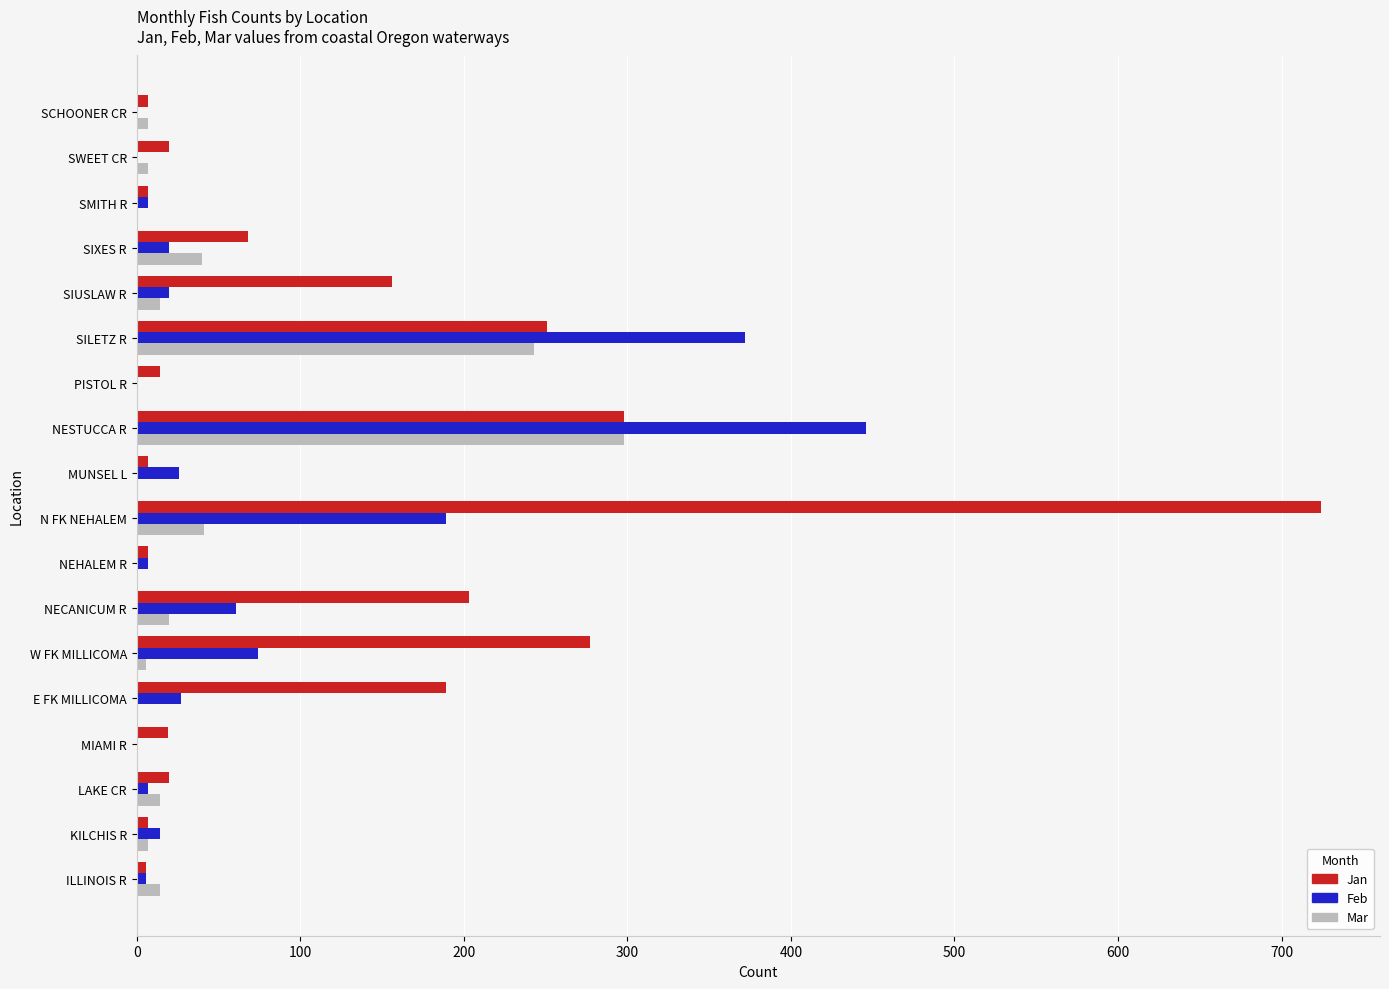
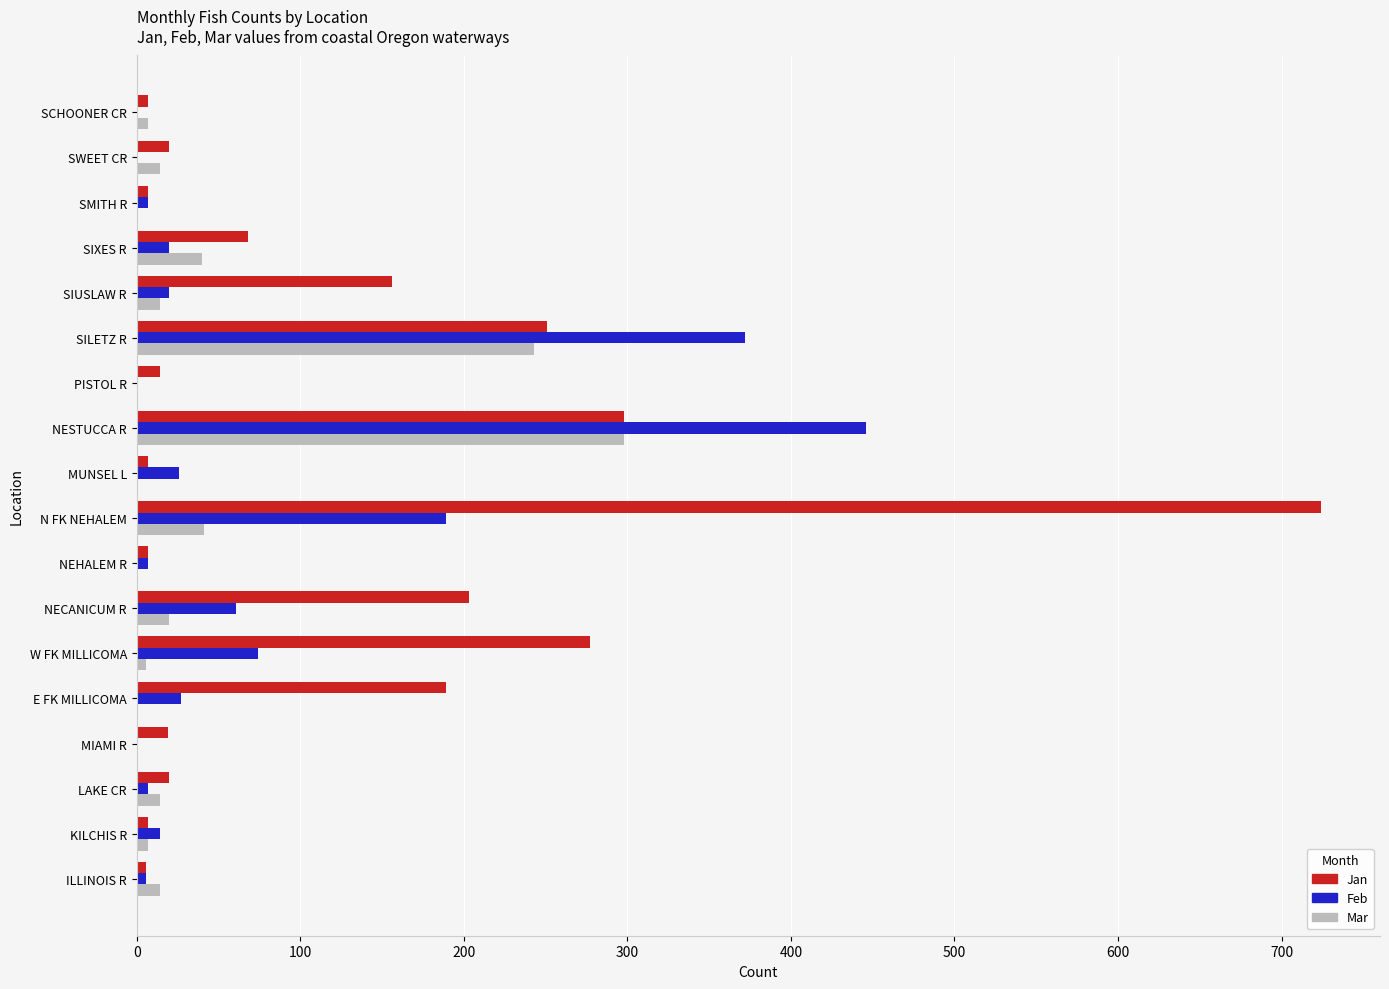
  {
    "Jan": {
      "SCHOONER CR": 7,
      "SWEET CR": 20,
      "SMITH R": 7,
      "SIXES R": 68,
      "SIUSLAW R": 156,
      "SILETZ R": 251,
      "PISTOL R": 14,
      "NESTUCCA R": 298,
      "MUNSEL L": 7,
      "N FK NEHALEM": 724,
      "NEHALEM R": 7,
      "NECANICUM R": 203,
      "W FK MILLICOMA": 277,
      "E FK MILLICOMA": 189,
      "MIAMI R": 19,
      "LAKE CR": 20,
      "KILCHIS R": 7,
      "ILLINOIS R": 6
    },
    "Feb": {
      "SCHOONER CR": 0,
      "SWEET CR": 0,
      "SMITH R": 7,
      "SIXES R": 20,
      "SIUSLAW R": 20,
      "SILETZ R": 372,
      "PISTOL R": 0,
      "NESTUCCA R": 446,
      "MUNSEL L": 26,
      "N FK NEHALEM": 189,
      "NEHALEM R": 7,
      "NECANICUM R": 61,
      "W FK MILLICOMA": 74,
      "E FK MILLICOMA": 27,
      "MIAMI R": 0,
      "LAKE CR": 7,
      "KILCHIS R": 14,
      "ILLINOIS R": 6
    },
    "Mar": {
      "SCHOONER CR": 7,
-     "SWEET CR": 7,
+     "SWEET CR": 14,
      "SMITH R": 0,
      "SIXES R": 40,
      "SIUSLAW R": 14,
      "SILETZ R": 243,
      "PISTOL R": 0,
      "NESTUCCA R": 298,
      "MUNSEL L": 0,
      "N FK NEHALEM": 41,
      "NEHALEM R": 0,
      "NECANICUM R": 20,
      "W FK MILLICOMA": 6,
      "E FK MILLICOMA": 0,
      "MIAMI R": 0,
      "LAKE CR": 14,
      "KILCHIS R": 7,
      "ILLINOIS R": 14
    }
  }
